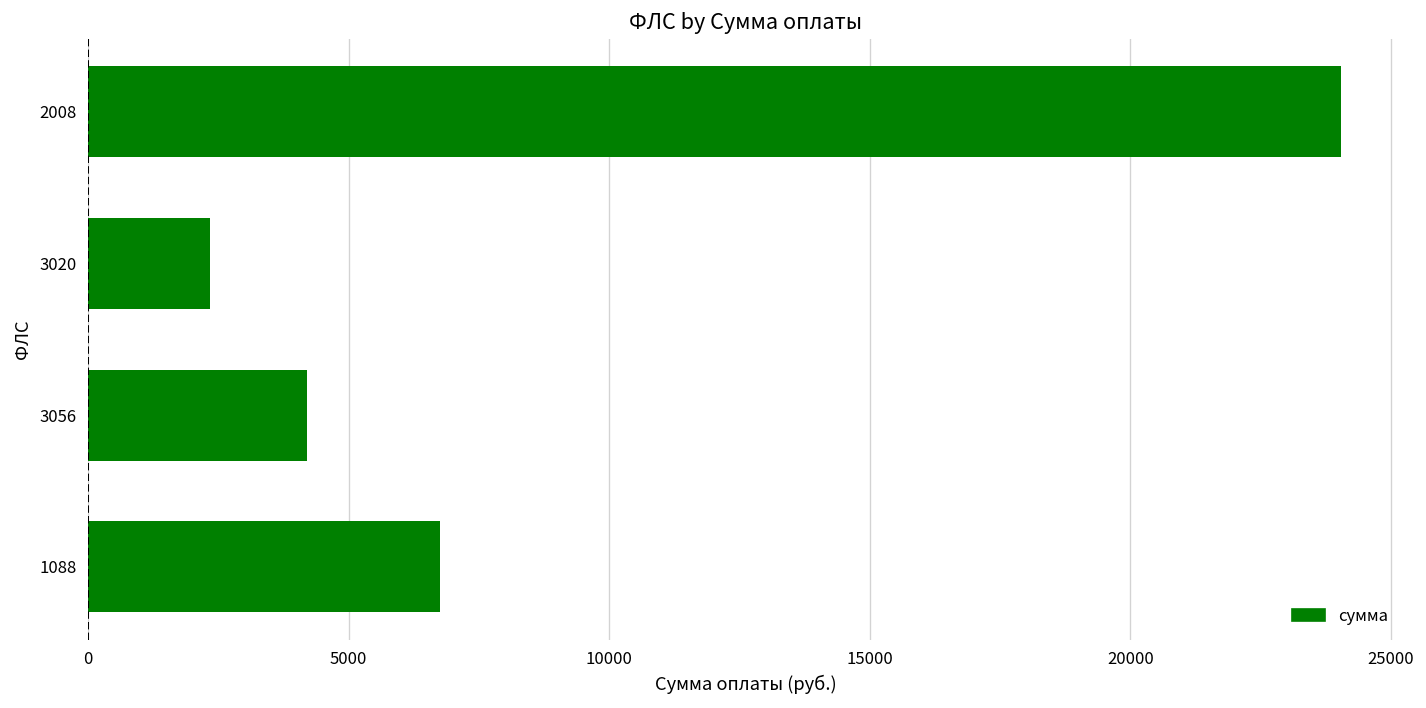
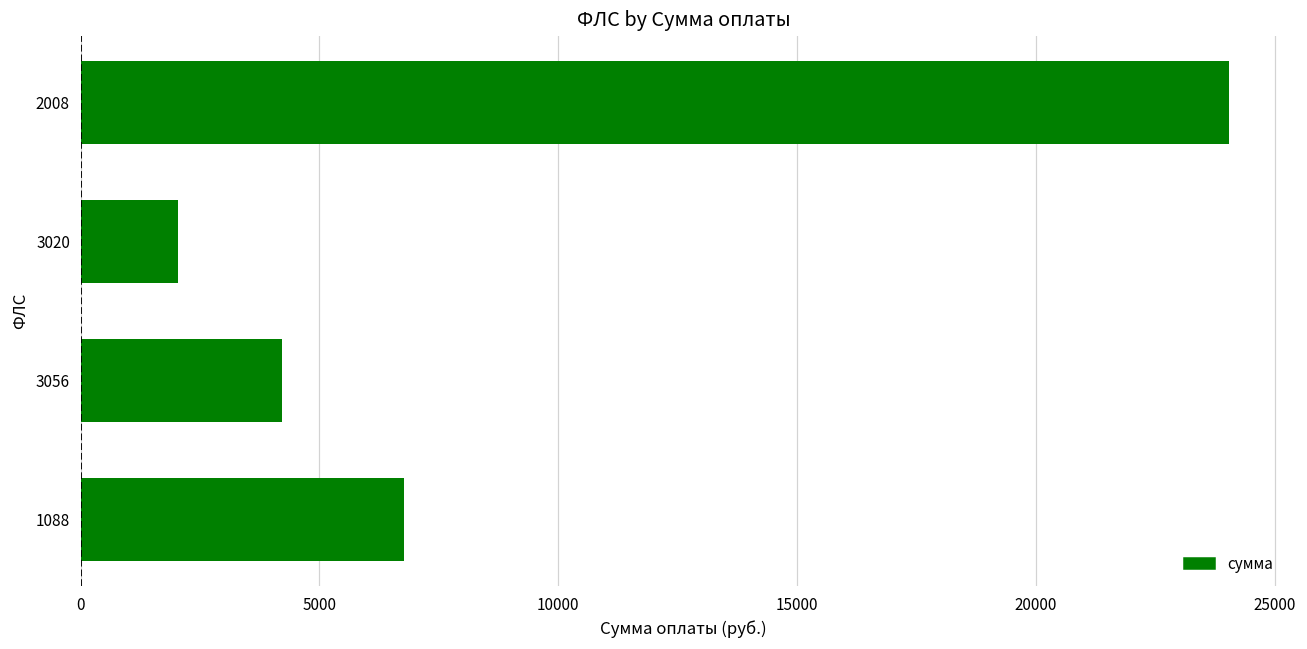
  {
    "2008": 24000,
-   "3020": 2400,
+   "3020": 2000,
    "3056": 4200,
    "1088": 6800
  }
